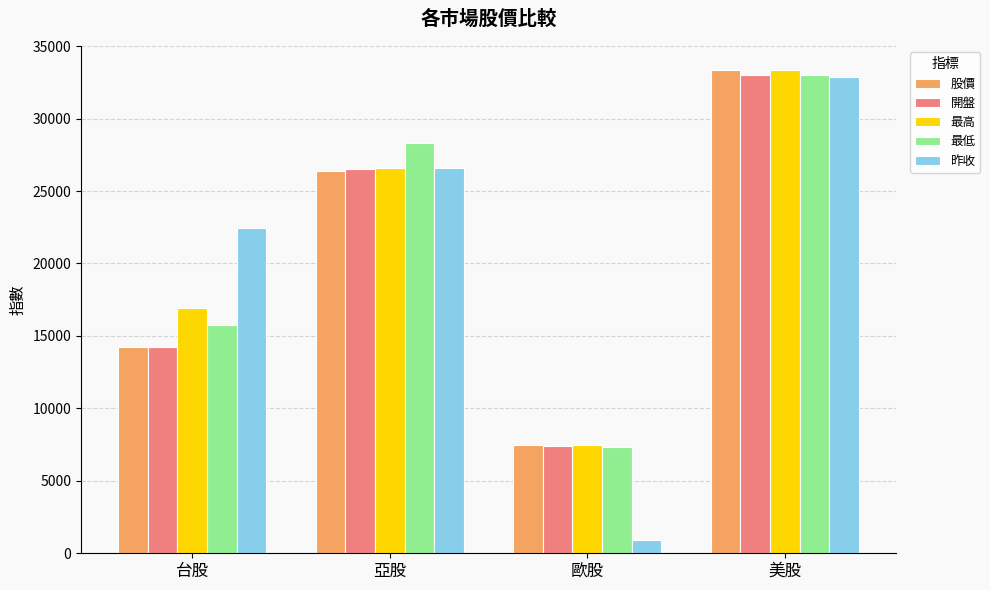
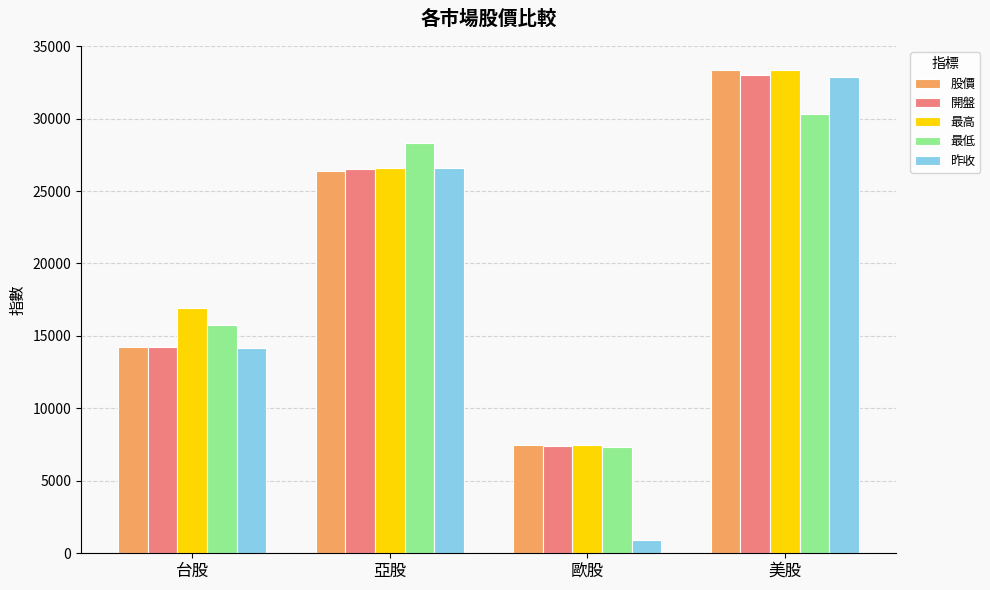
  {
    "最高": {
      "台股": 16900,
      "亞股": 26600,
      "歐股": 7500,
      "美股": 33300
    },
    "最低": {
      "台股": 15800,
      "亞股": 28300,
      "歐股": 7400,
-     "美股": 33000
+     "美股": 30300
    },
    "昨收": {
-     "台股": 22500,
+     "台股": 14200,
      "亞股": 26600,
      "歐股": 900,
      "美股": 32800
    }
  }
